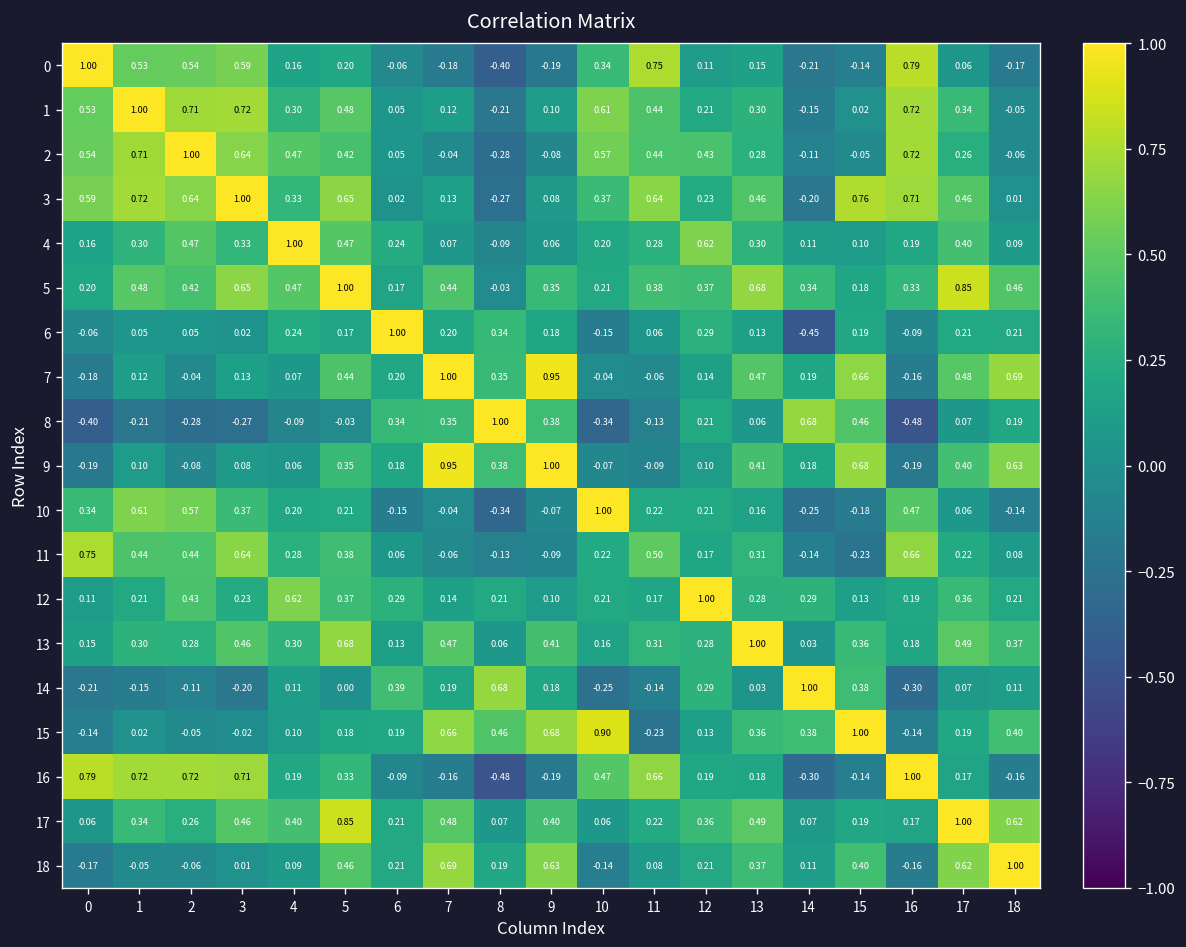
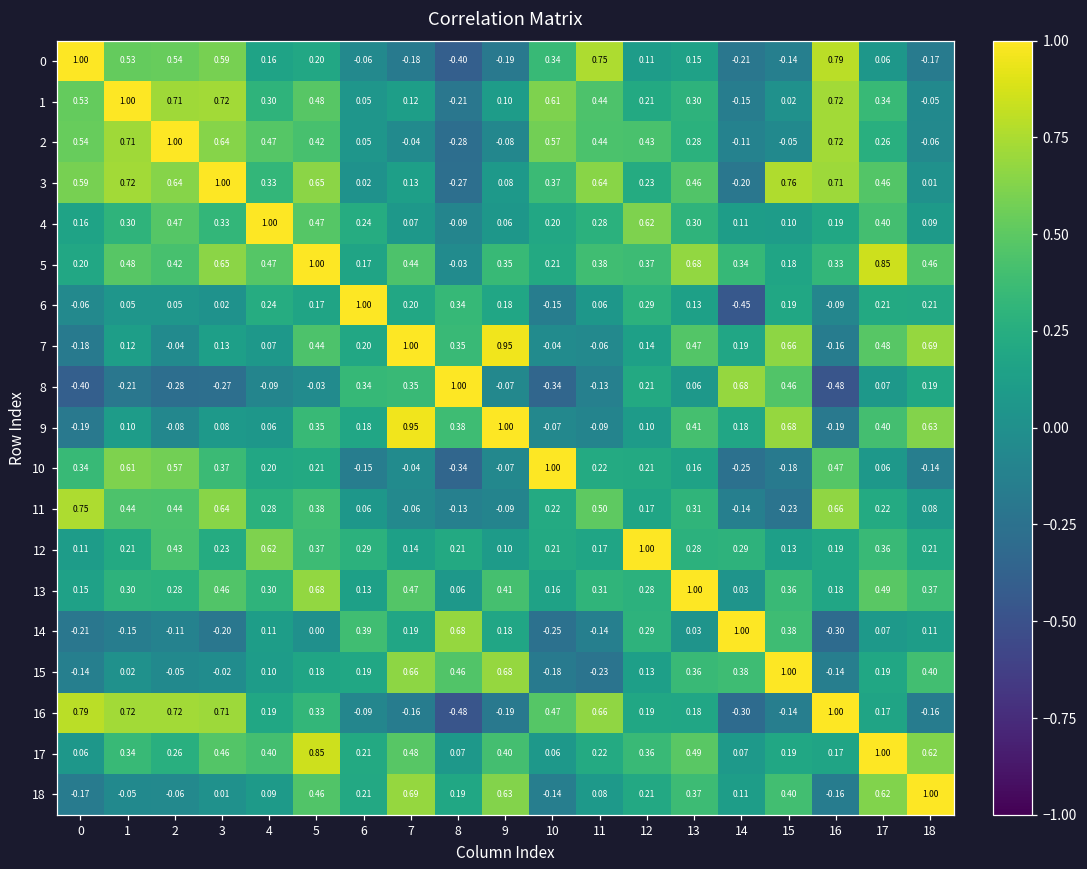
  {
    "8": {
      "0": -0.40,
      "1": -0.21,
      "2": -0.28,
      "3": -0.27,
      "4": -0.09,
      "5": -0.03,
      "6": 0.34,
      "7": 0.35,
      "8": 1.00,
-     "9": 0.38,
+     "9": -0.07,
      "10": -0.34,
      "11": -0.13,
      "12": 0.21,
      "13": 0.06,
      "14": 0.68,
      "15": 0.46,
      "16": -0.48,
      "17": 0.07,
      "18": 0.19
    },
    "15": {
      "0": -0.14,
      "1": 0.02,
      "2": -0.05,
      "3": -0.02,
      "4": 0.10,
      "5": 0.18,
      "6": 0.19,
      "7": 0.66,
      "8": 0.46,
      "9": 0.68,
-     "10": 0.90,
+     "10": -0.18,
      "11": -0.23,
      "12": 0.13,
      "13": 0.36,
      "14": 0.38,
      "15": 1.00,
      "16": -0.14,
      "17": 0.19,
      "18": 0.40
    }
  }
